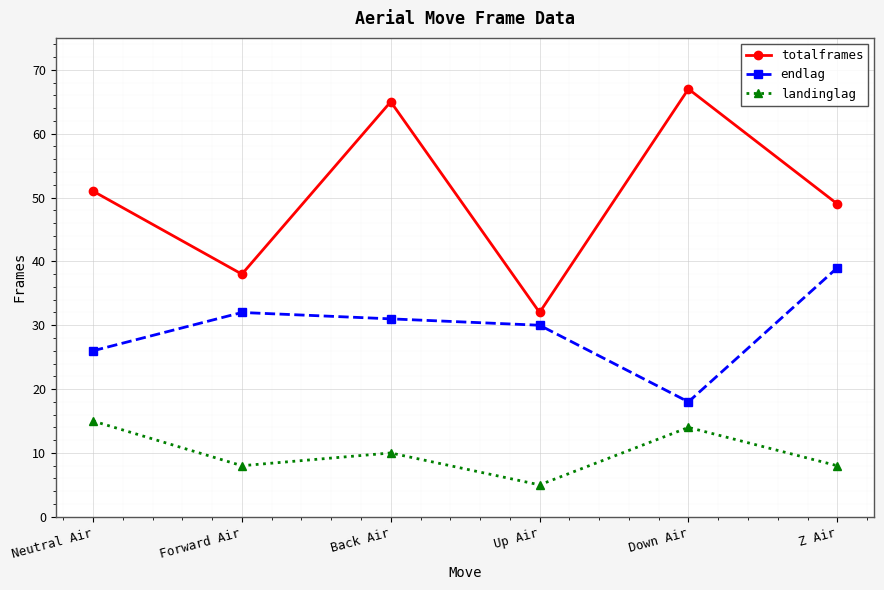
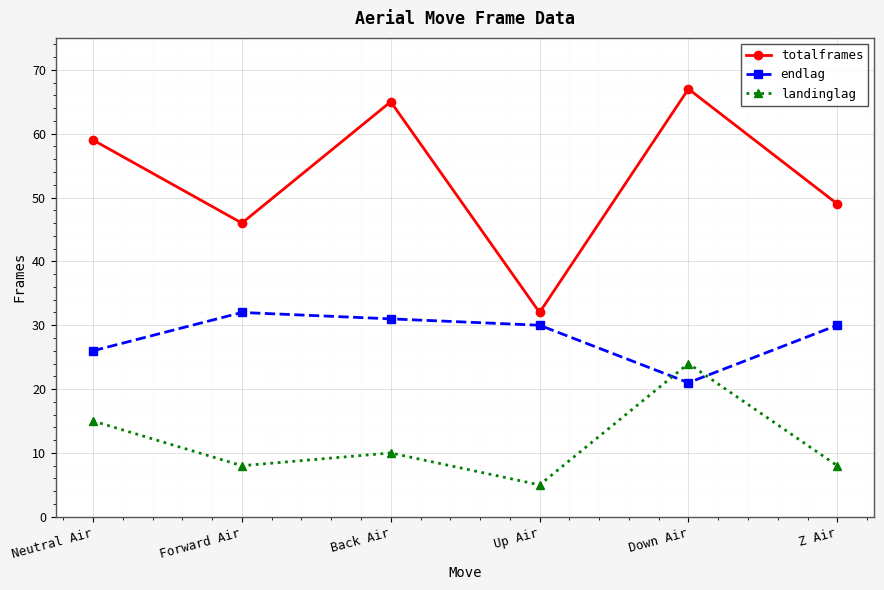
  {
    "totalframes": {
-     "Neutral Air": 51,
-     "Forward Air": 38,
+     "Neutral Air": 59,
+     "Forward Air": 46,
      "Back Air": 65,
      "Up Air": 32,
      "Down Air": 67,
      "Z Air": 49
    },
    "endlag": {
      "Neutral Air": 26,
      "Forward Air": 32,
      "Back Air": 31,
      "Up Air": 30,
-     "Down Air": 18,
-     "Z Air": 39
+     "Down Air": 21,
+     "Z Air": 30
    },
    "landinglag": {
      "Neutral Air": 15,
      "Forward Air": 8,
      "Back Air": 10,
      "Up Air": 5,
-     "Down Air": 14,
+     "Down Air": 24,
      "Z Air": 8
    }
  }
